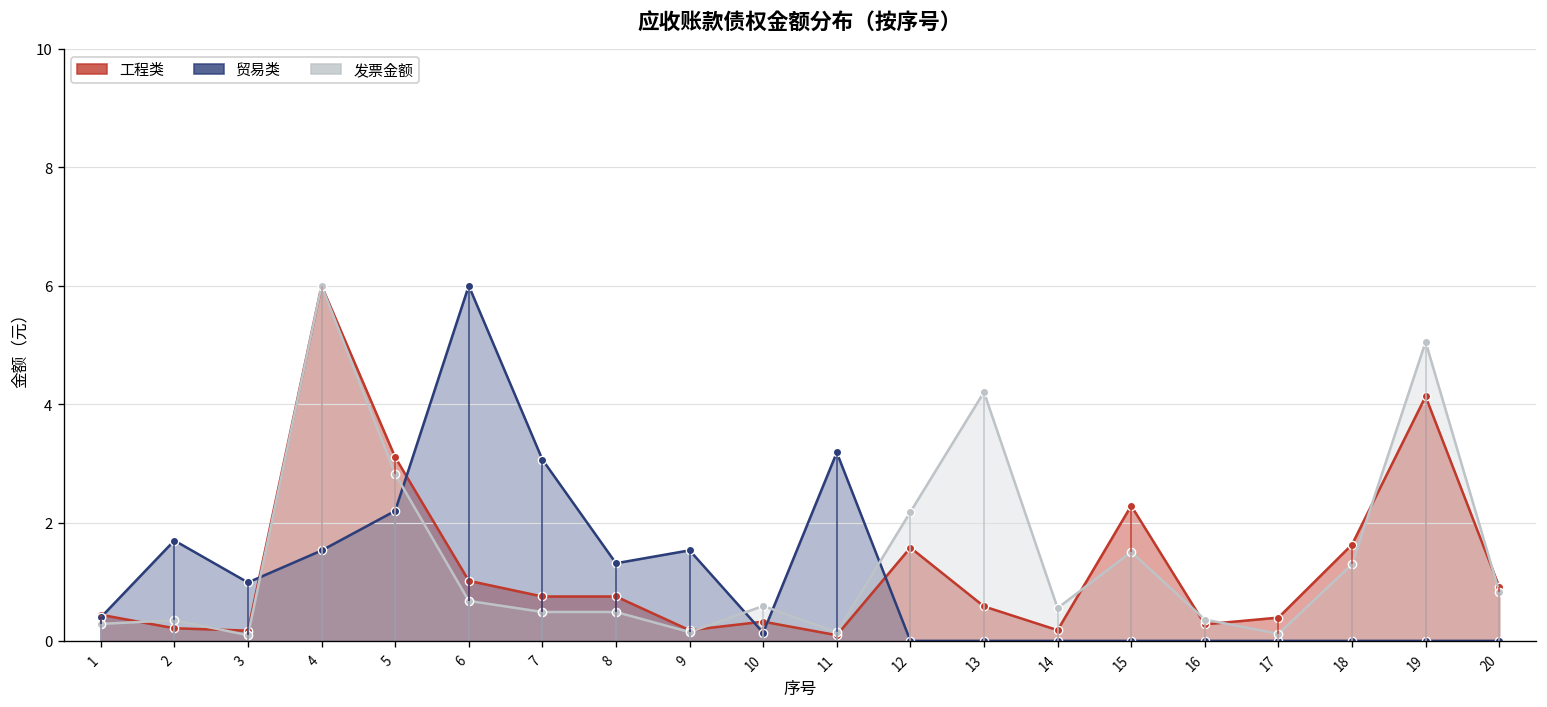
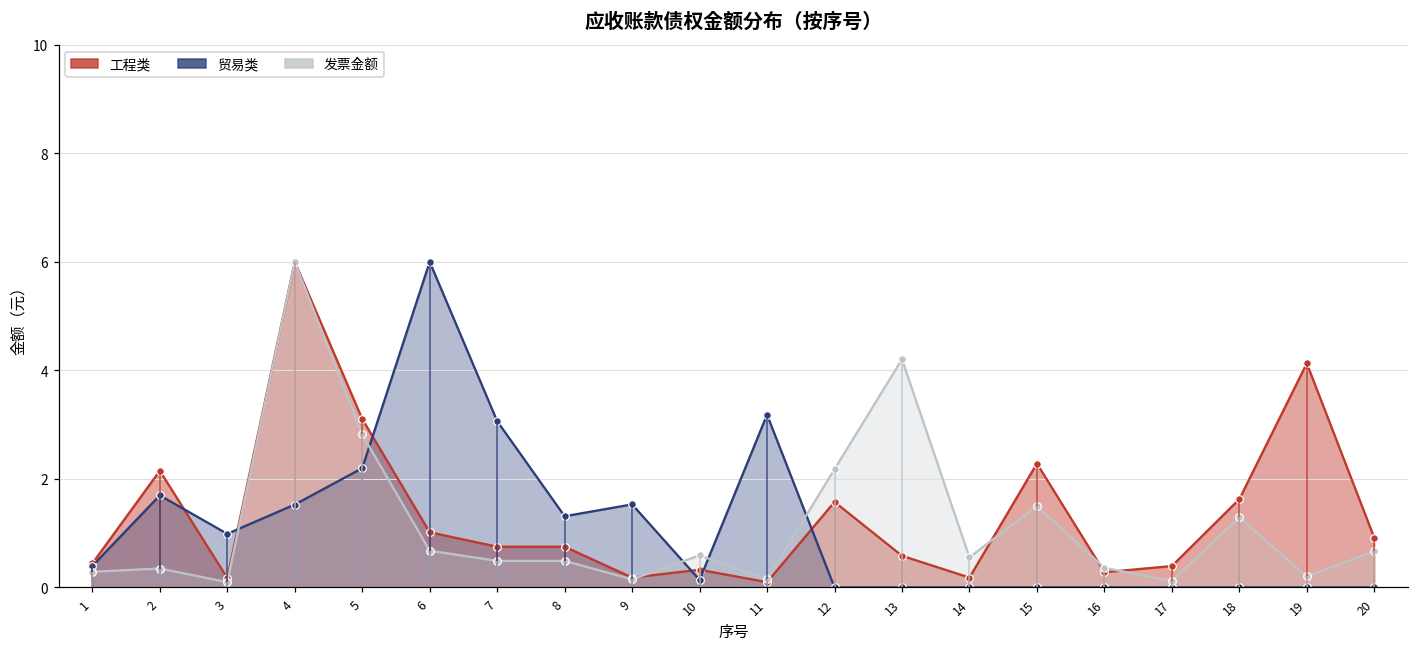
  {
    "工程类": {
-     "2": 0.2,
+     "2": 2.1,
      "3": 0.2,
      "5": 3.1,
      "6": 1.0,
      "7": 0.7,
      "8": 0.7,
      "10": 0.3,
      "12": 1.6,
      "13": 0.6,
      "14": 0.2,
      "15": 2.3,
      "16": 0.3,
      "17": 0.4,
      "18": 1.6,
      "19": 4.1,
      "20": 0.9
    },
    "贸易类": {
      "2": 1.7,
      "3": 1.0,
      "4": 1.5,
      "5": 2.2,
      "6": 6.0,
      "7": 3.1,
      "8": 1.3,
      "9": 1.5,
      "10": 0.1,
      "11": 3.2,
      "12": 0.0,
      "13": 0.0,
      "14": 0.0,
      "15": 0.0,
      "16": 0.0,
      "17": 0.0,
      "18": 0.0,
      "19": 0.0,
      "20": 0.0
    },
    "发票金额": {
      "1": 0.3,
      "2": 0.3,
      "3": 0.1,
      "5": 2.8,
      "6": 0.7,
      "7": 0.5,
      "8": 0.5,
      "10": 0.6,
      "12": 2.2,
      "13": 4.2,
      "14": 0.6,
      "15": 1.5,
      "16": 0.4,
      "17": 0.1,
      "18": 1.3,
-     "19": 5.1,
-     "20": 0.8
+     "19": 0.2,
+     "20": 0.7
    }
  }
